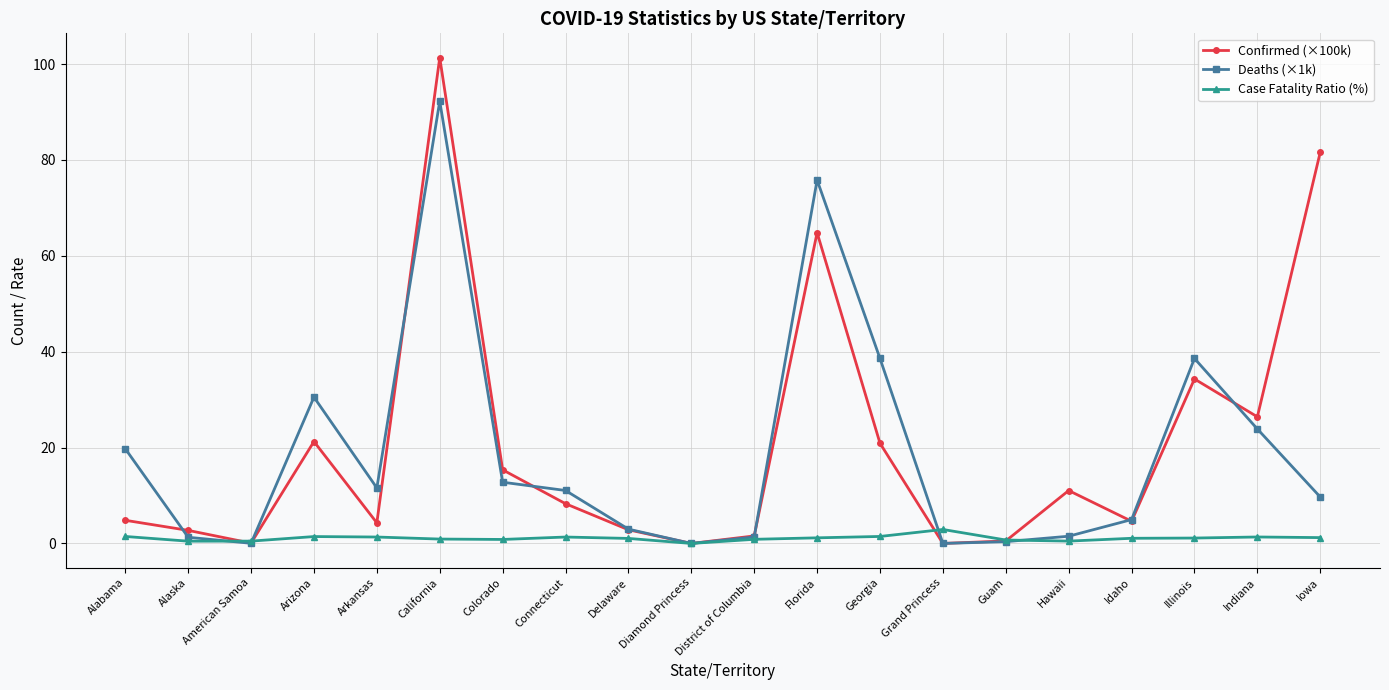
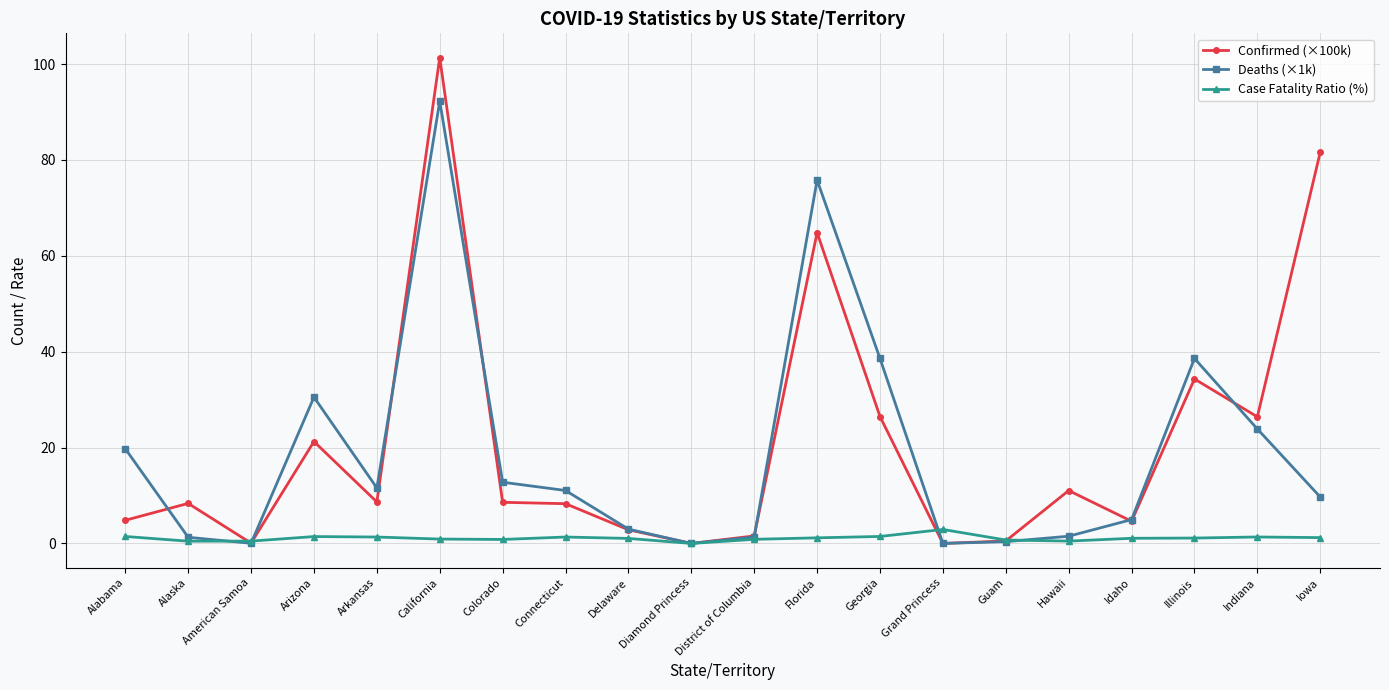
  {
    "Confirmed (×100k)": {
      "Alabama": 5,
-     "Alaska": 3,
+     "Alaska": 8,
      "Arizona": 21,
-     "Arkansas": 4,
+     "Arkansas": 9,
      "California": 101,
-     "Colorado": 15,
+     "Colorado": 9,
      "Connecticut": 8,
      "Florida": 65,
-     "Georgia": 21,
+     "Georgia": 26,
      "Hawaii": 11,
      "Illinois": 34,
      "Indiana": 26,
      "Iowa": 82
    }
  }
